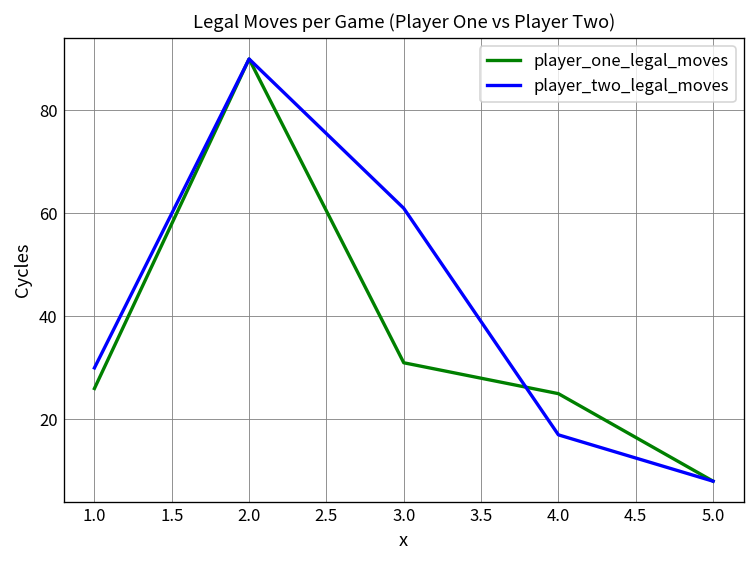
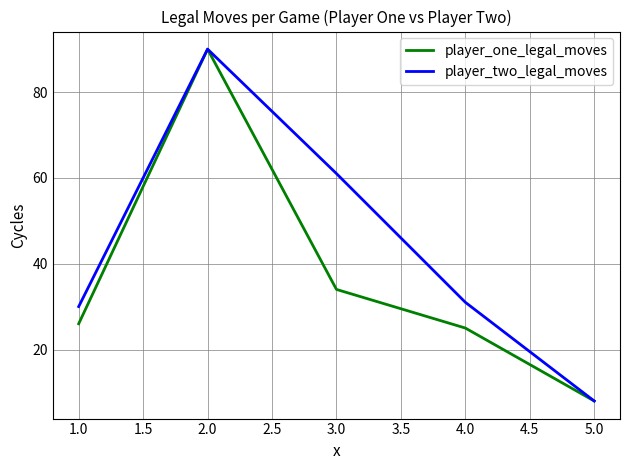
  {
    "player_one_legal_moves": {
      "1.0": 26,
-     "3.0": 31,
+     "3.0": 34,
      "4.0": 25
    },
    "player_two_legal_moves": {
      "1.0": 30,
      "3.0": 61,
-     "4.0": 17
+     "4.0": 31
    }
  }
